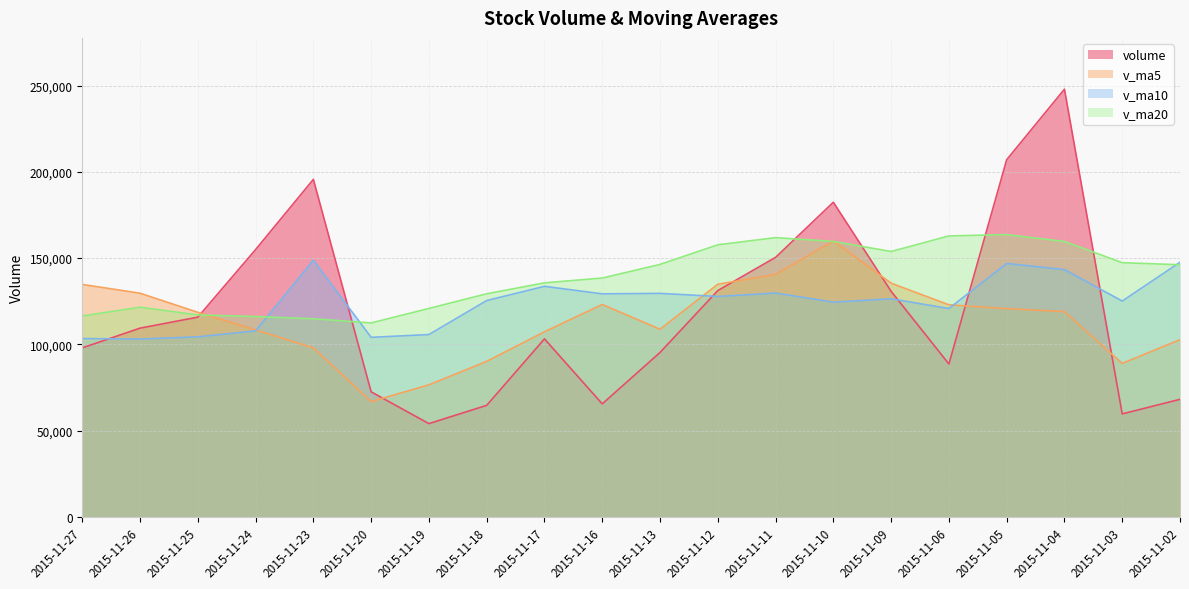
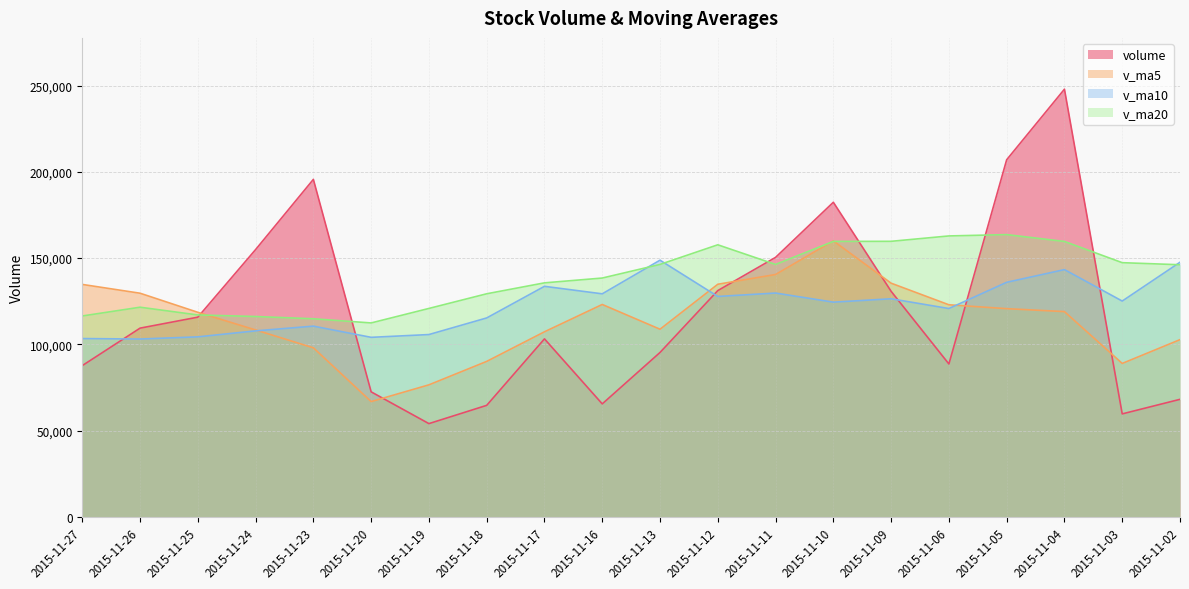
  {
    "volume": {
-     "2015-11-27": "98,000",
+     "2015-11-27": "88,000",
      "2015-11-26": "109,000",
      "2015-11-24": "155,000",
      "2015-11-23": "196,000",
      "2015-11-20": "72,000",
      "2015-11-19": "54,000",
      "2015-11-18": "65,000",
      "2015-11-17": "103,000",
      "2015-11-16": "65,000",
      "2015-11-13": "95,000",
      "2015-11-12": "131,000",
      "2015-11-11": "150,000",
      "2015-11-10": "182,000",
      "2015-11-09": "131,000",
      "2015-11-06": "89,000",
      "2015-11-05": "207,000",
      "2015-11-04": "248,000",
      "2015-11-03": "60,000",
      "2015-11-02": "68,000"
    },
    "v_ma5": {
      "2015-11-27": "135,000",
      "2015-11-26": "130,000",
      "2015-11-25": "119,000",
      "2015-11-23": "98,000",
      "2015-11-20": "67,000",
      "2015-11-19": "76,000",
      "2015-11-18": "90,000",
      "2015-11-17": "107,000",
      "2015-11-16": "123,000",
      "2015-11-13": "109,000",
      "2015-11-12": "135,000",
      "2015-11-11": "140,000",
      "2015-11-09": "135,000",
      "2015-11-06": "123,000",
      "2015-11-05": "121,000",
      "2015-11-04": "119,000",
      "2015-11-03": "89,000",
      "2015-11-02": "103,000"
    },
    "v_ma10": {
      "2015-11-27": "103,000",
      "2015-11-26": "103,000",
      "2015-11-25": "104,000",
-     "2015-11-23": "149,000",
+     "2015-11-23": "111,000",
      "2015-11-20": "104,000",
      "2015-11-19": "106,000",
-     "2015-11-18": "125,000",
+     "2015-11-18": "115,000",
      "2015-11-17": "134,000",
      "2015-11-16": "129,000",
-     "2015-11-13": "130,000",
+     "2015-11-13": "149,000",
      "2015-11-12": "128,000",
      "2015-11-11": "130,000",
      "2015-11-10": "124,000",
      "2015-11-09": "126,000",
      "2015-11-06": "121,000",
-     "2015-11-05": "147,000",
+     "2015-11-05": "136,000",
      "2015-11-04": "143,000",
      "2015-11-03": "125,000"
    },
    "v_ma20": {
      "2015-11-27": "116,000",
      "2015-11-26": "121,000",
      "2015-11-24": "116,000",
      "2015-11-23": "115,000",
      "2015-11-20": "112,000",
      "2015-11-19": "121,000",
      "2015-11-18": "129,000",
      "2015-11-17": "136,000",
      "2015-11-16": "138,000",
      "2015-11-13": "146,000",
      "2015-11-12": "158,000",
-     "2015-11-11": "162,000",
-     "2015-11-09": "154,000",
+     "2015-11-11": "146,000",
+     "2015-11-09": "160,000",
      "2015-11-06": "163,000",
      "2015-11-05": "164,000",
      "2015-11-04": "160,000",
      "2015-11-03": "147,000"
    }
  }
